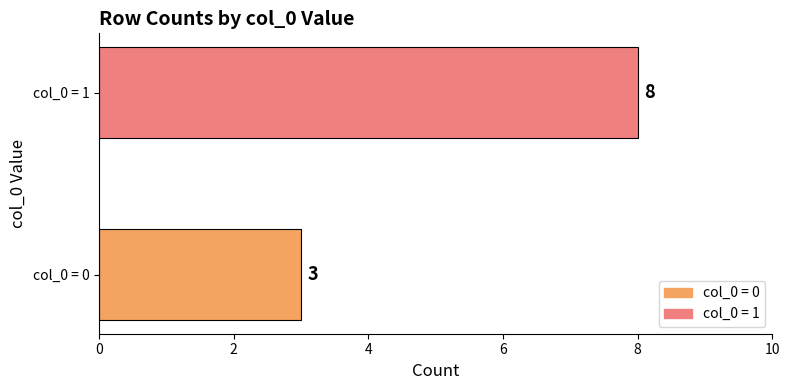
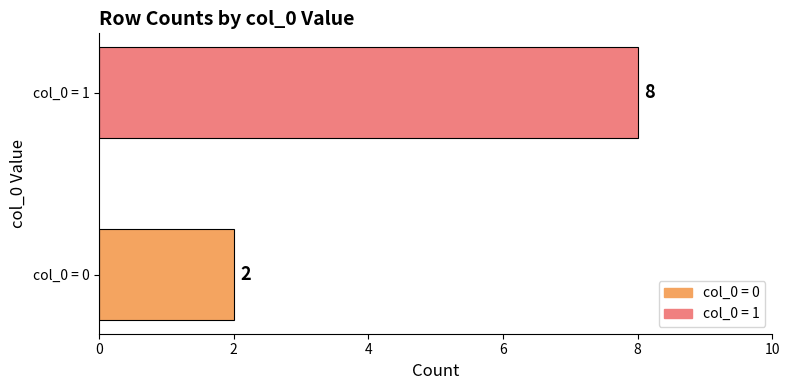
  {
    "col_0 = 1": 8,
-   "col_0 = 0": 3
+   "col_0 = 0": 2
  }
